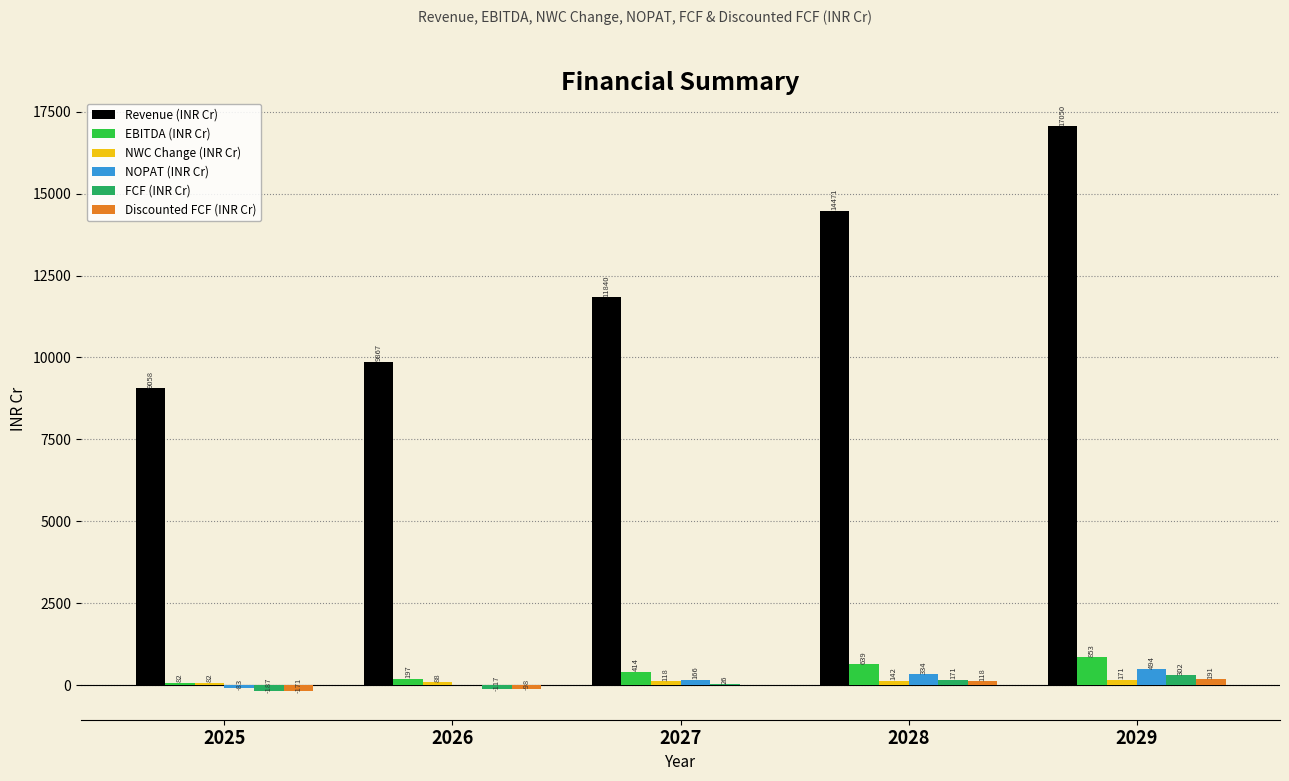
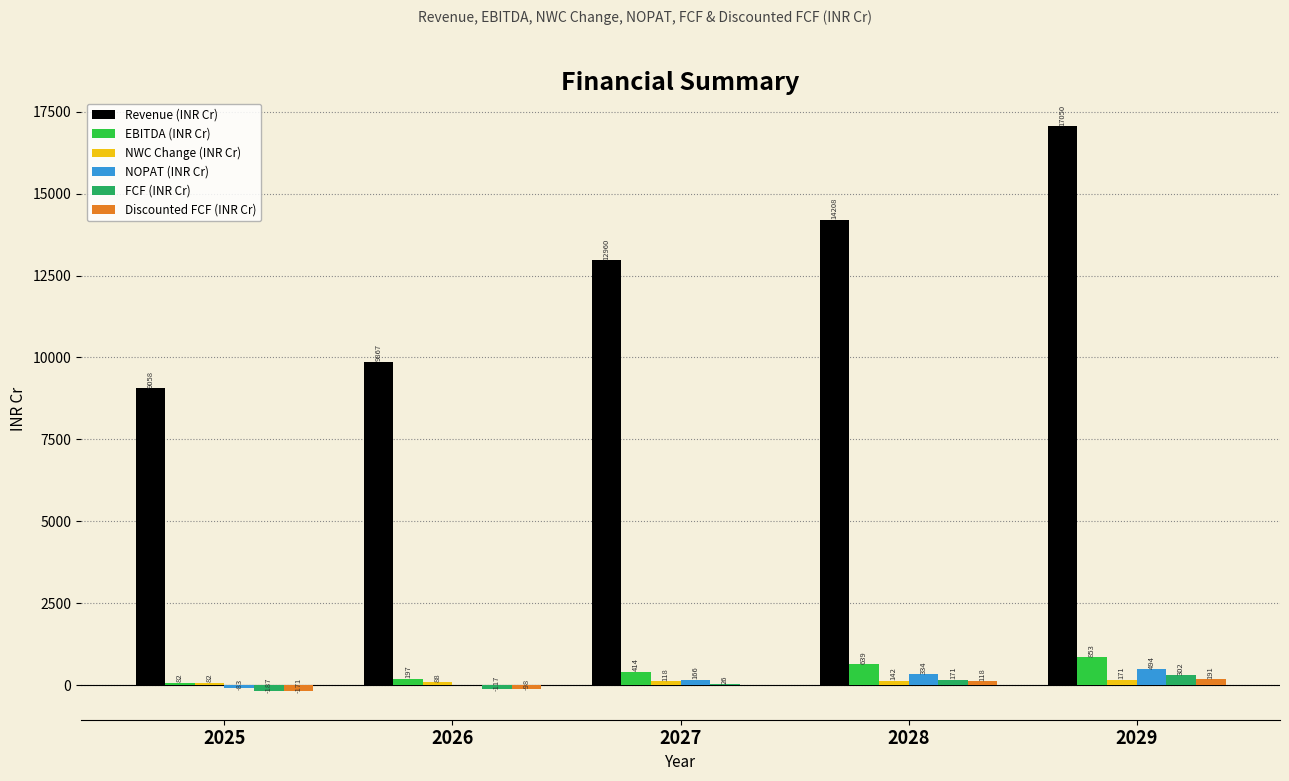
  {
    "Revenue (INR Cr)": {
      "2025": 9058,
      "2026": 9867,
-     "2027": 11840,
-     "2028": 14471,
+     "2027": 12960,
+     "2028": 14208,
      "2029": 17050
    },
    "NWC Change (INR Cr)": {
      "2025": 82,
      "2026": 88,
      "2027": 118,
      "2028": 142,
      "2029": 171
    },
    "NOPAT (INR Cr)": {
      "2025": -83,
      "2027": 166,
      "2028": 334,
      "2029": 494
    },
    "Discounted FCF (INR Cr)": {
      "2025": -171,
      "2026": -98,
      "2028": 118,
      "2029": 191
    }
  }
